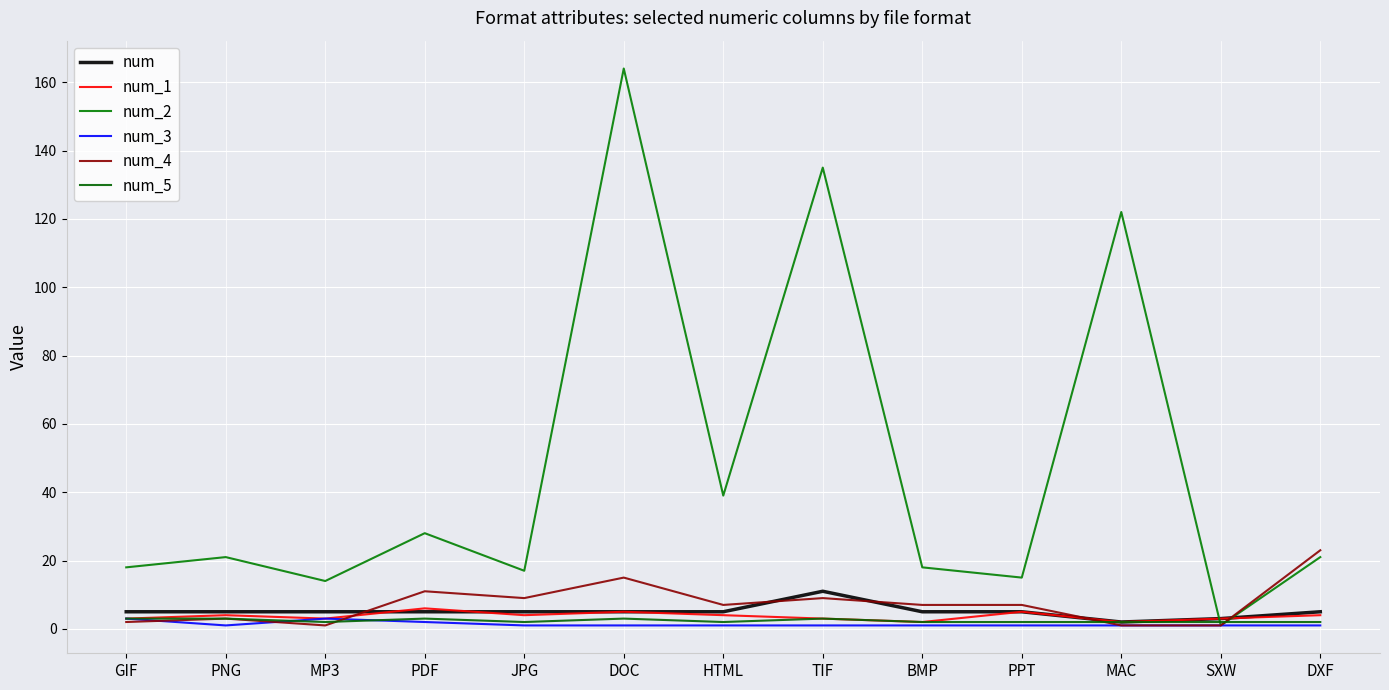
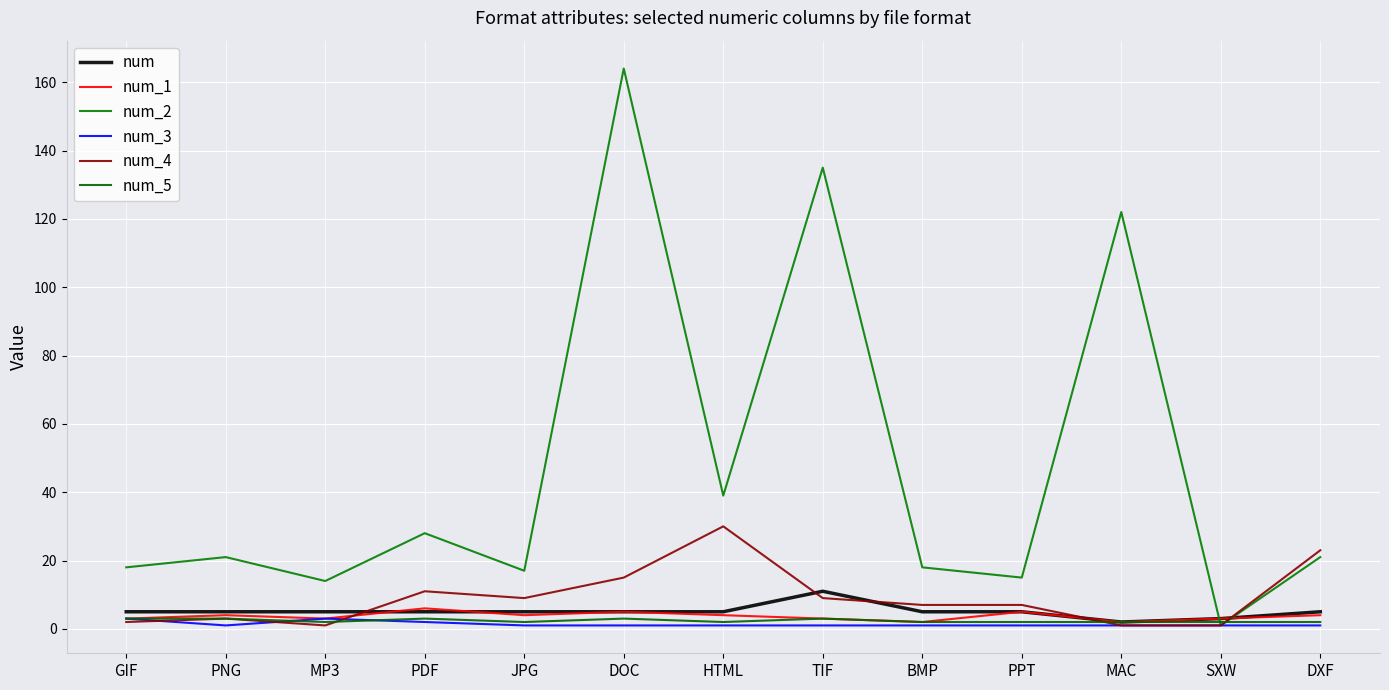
  {
    "num": {
      "GIF": 5,
      "PNG": 5,
      "MP3": 5,
      "PDF": 5,
      "JPG": 5,
      "HTML": 5,
      "TIF": 11,
      "BMP": 5,
      "DXF": 5
    },
    "num_1": {
      "PNG": 4,
      "PDF": 6,
      "JPG": 4,
      "HTML": 4,
      "DXF": 4
    },
    "num_3": {
      "PNG": 1,
      "PDF": 2,
      "JPG": 1,
      "DOC": 1,
      "HTML": 1,
      "TIF": 1,
      "BMP": 1,
      "PPT": 1,
      "DXF": 1
    },
    "num_4": {
      "GIF": 2,
      "MP3": 1,
      "PDF": 11,
      "JPG": 9,
      "DOC": 15,
-     "HTML": 7,
+     "HTML": 30,
      "TIF": 9,
      "BMP": 7,
      "PPT": 7,
      "DXF": 23
    }
  }
